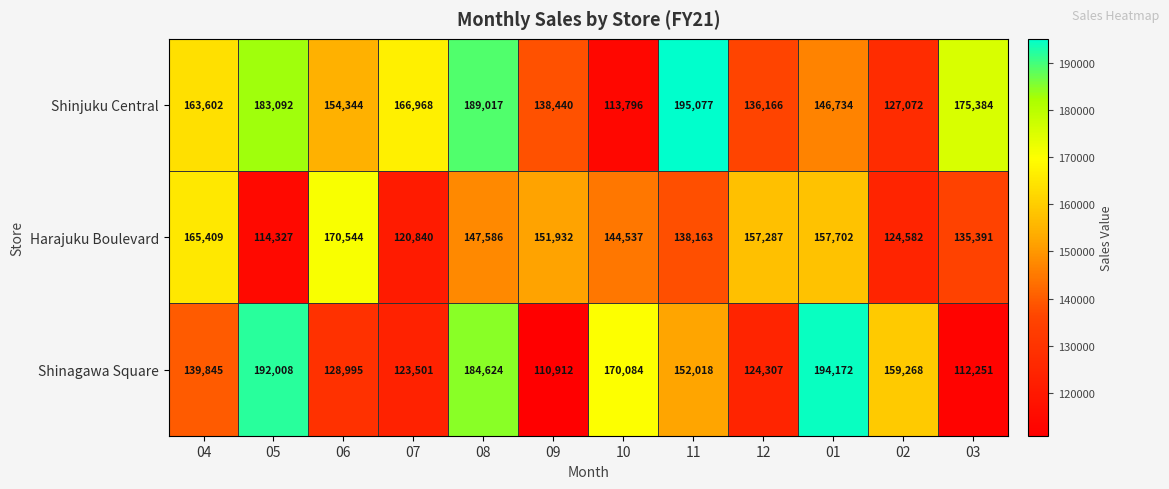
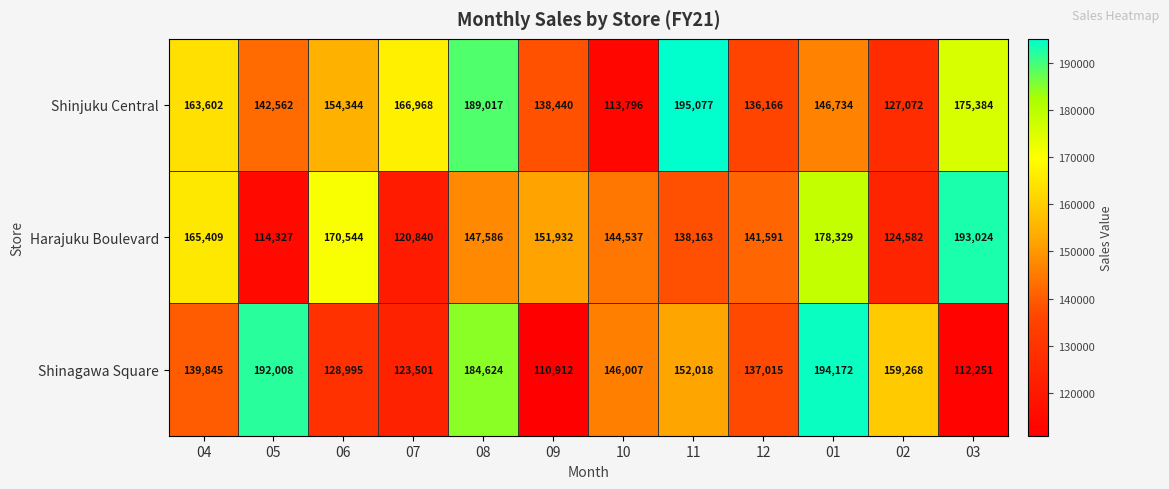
  {
    "Shinjuku Central": {
      "04": "163,602",
-     "05": "183,092",
+     "05": "142,562",
      "06": "154,344",
      "07": "166,968",
      "08": "189,017",
      "09": "138,440",
      "10": "113,796",
      "11": "195,077",
      "12": "136,166",
      "01": "146,734",
      "02": "127,072",
      "03": "175,384"
    },
    "Harajuku Boulevard": {
      "04": "165,409",
      "05": "114,327",
      "06": "170,544",
      "07": "120,840",
      "08": "147,586",
      "09": "151,932",
      "10": "144,537",
      "11": "138,163",
-     "12": "157,287",
-     "01": "157,702",
+     "12": "141,591",
+     "01": "178,329",
      "02": "124,582",
-     "03": "135,391"
+     "03": "193,024"
    },
    "Shinagawa Square": {
      "04": "139,845",
      "05": "192,008",
      "06": "128,995",
      "07": "123,501",
      "08": "184,624",
      "09": "110,912",
-     "10": "170,084",
+     "10": "146,007",
      "11": "152,018",
-     "12": "124,307",
+     "12": "137,015",
      "01": "194,172",
      "02": "159,268",
      "03": "112,251"
    }
  }
